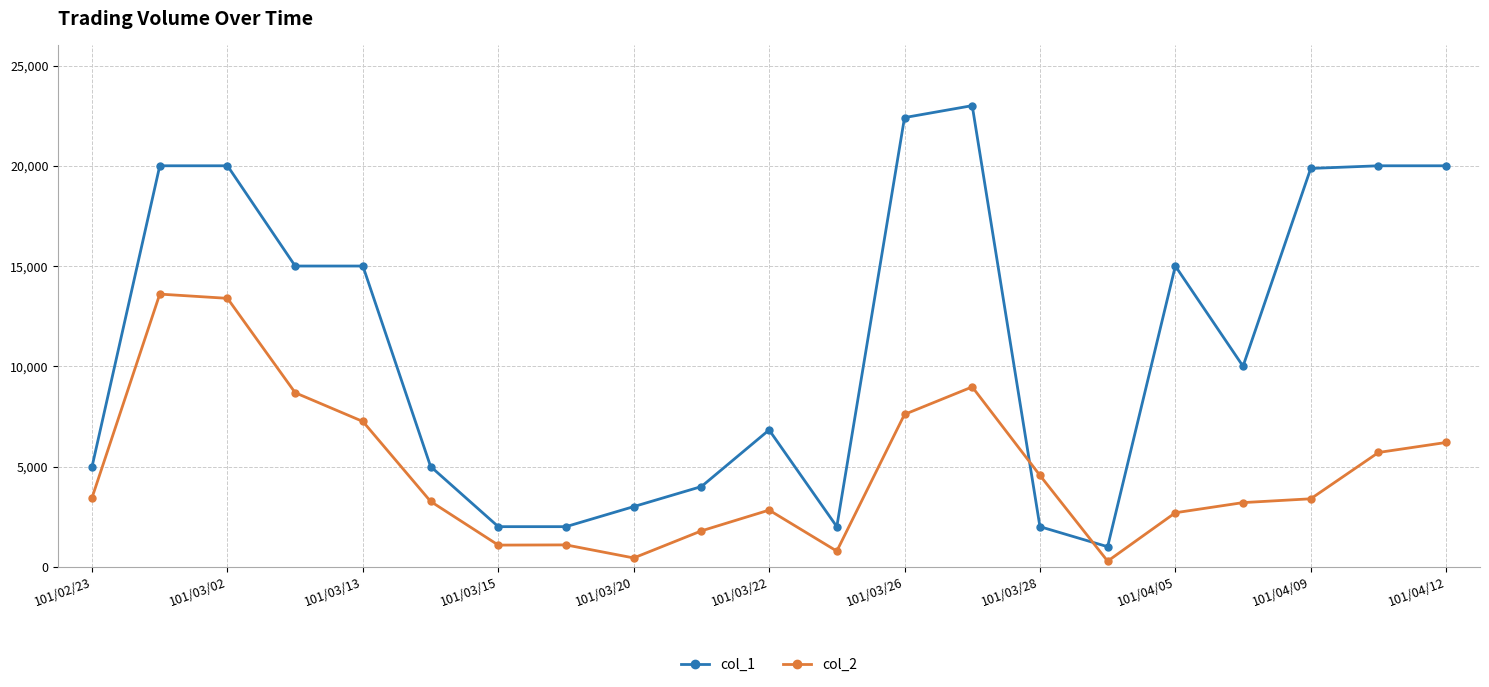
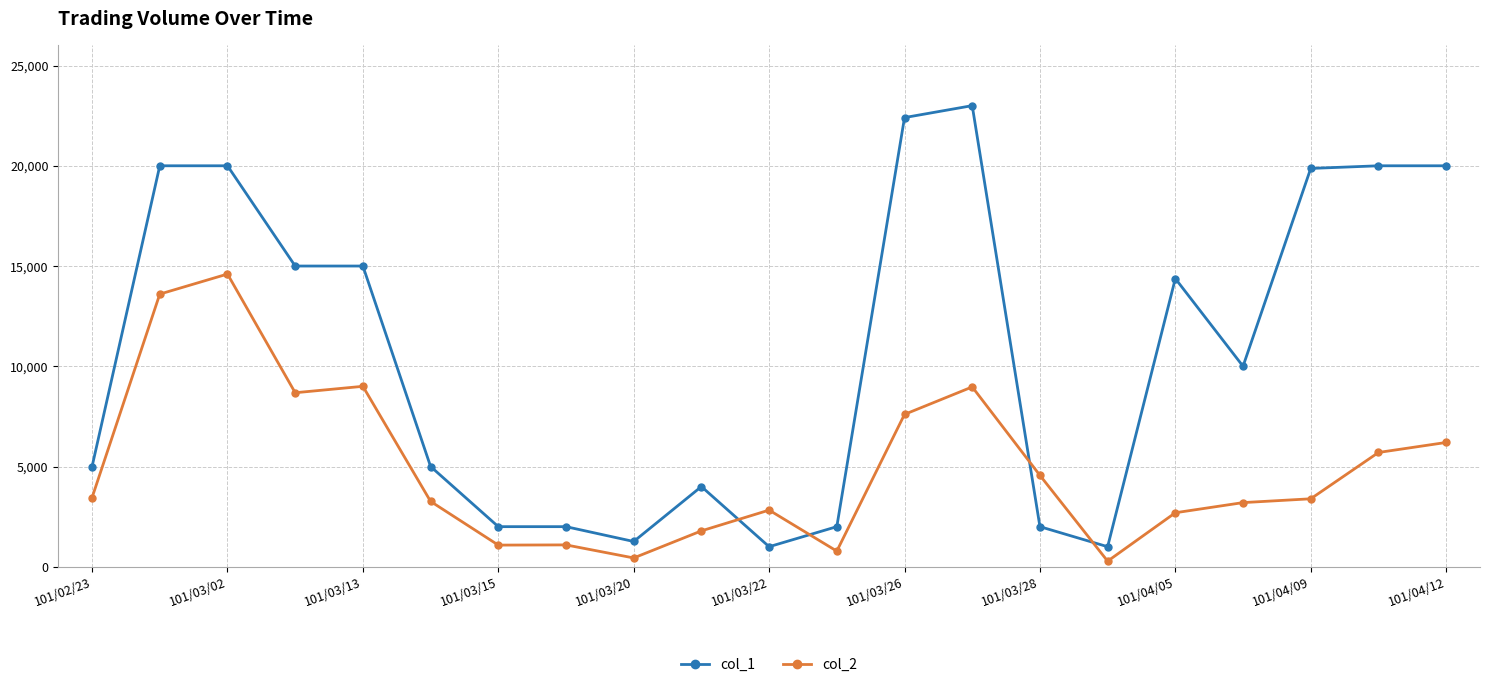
  {
    "col_1": {
      "101/02/23": "5,000",
      "101/03/02": "20,000",
      "101/03/13": "15,000",
      "101/03/15": "2,000",
-     "101/03/20": "3,000",
-     "101/03/22": "6,800",
+     "101/03/20": "1,300",
+     "101/03/22": "1,000",
      "101/03/26": "22,400",
      "101/03/28": "2,000",
-     "101/04/05": "15,000",
+     "101/04/05": "14,400",
      "101/04/09": "19,900",
      "101/04/12": "20,000"
    },
    "col_2": {
      "101/02/23": "3,500",
-     "101/03/02": "13,400",
-     "101/03/13": "7,200",
+     "101/03/02": "14,600",
+     "101/03/13": "9,000",
      "101/03/15": "1,100",
      "101/03/20": "400",
      "101/03/22": "2,800",
      "101/03/26": "7,600",
      "101/03/28": "4,600",
      "101/04/05": "2,700",
      "101/04/09": "3,400",
      "101/04/12": "6,200"
    }
  }
